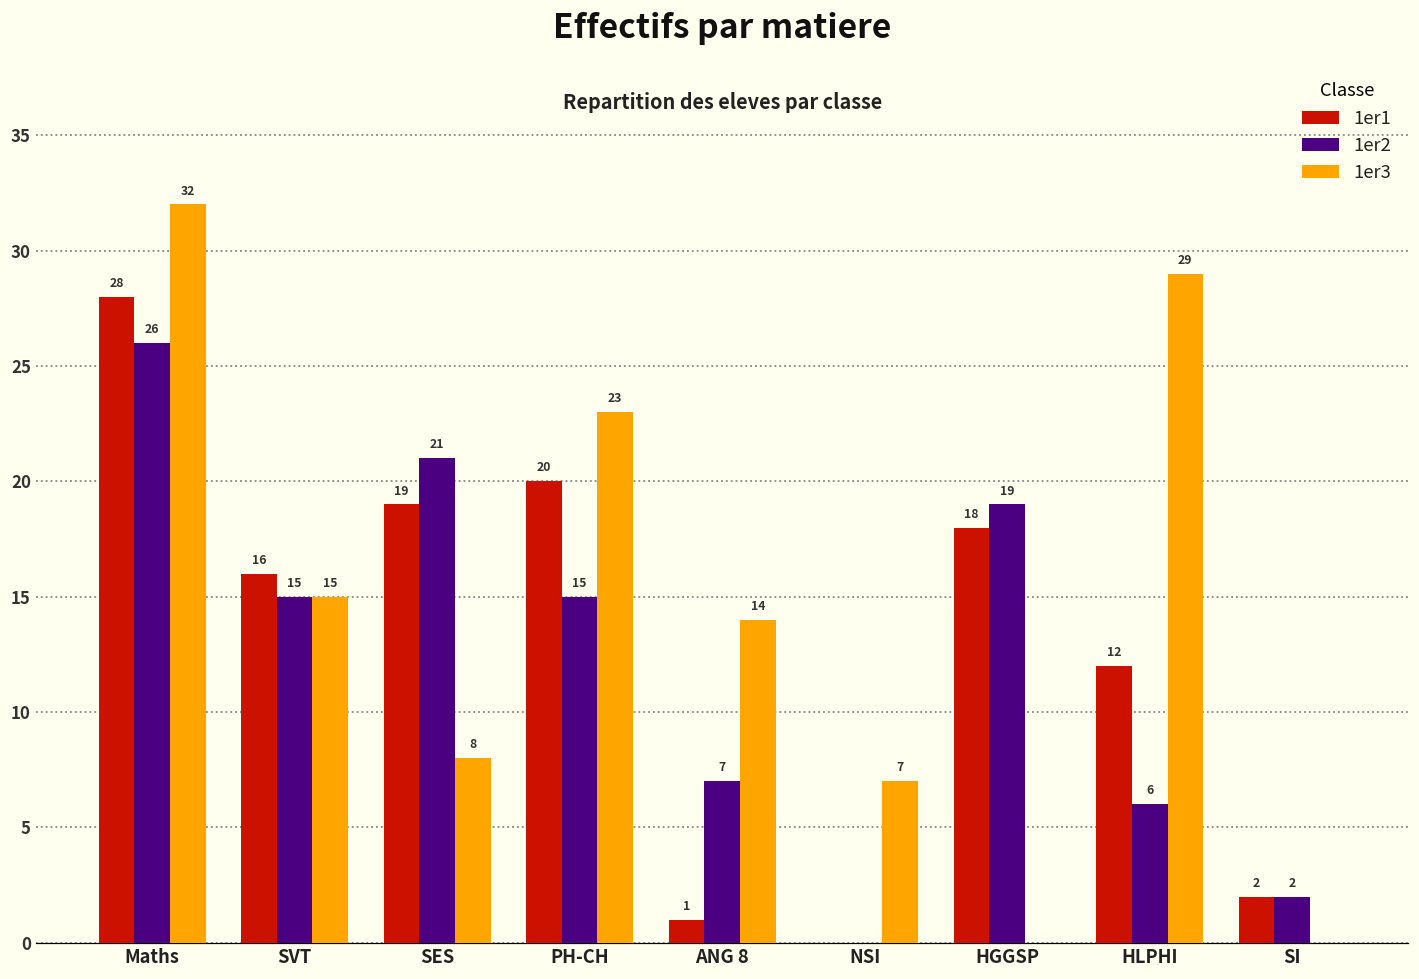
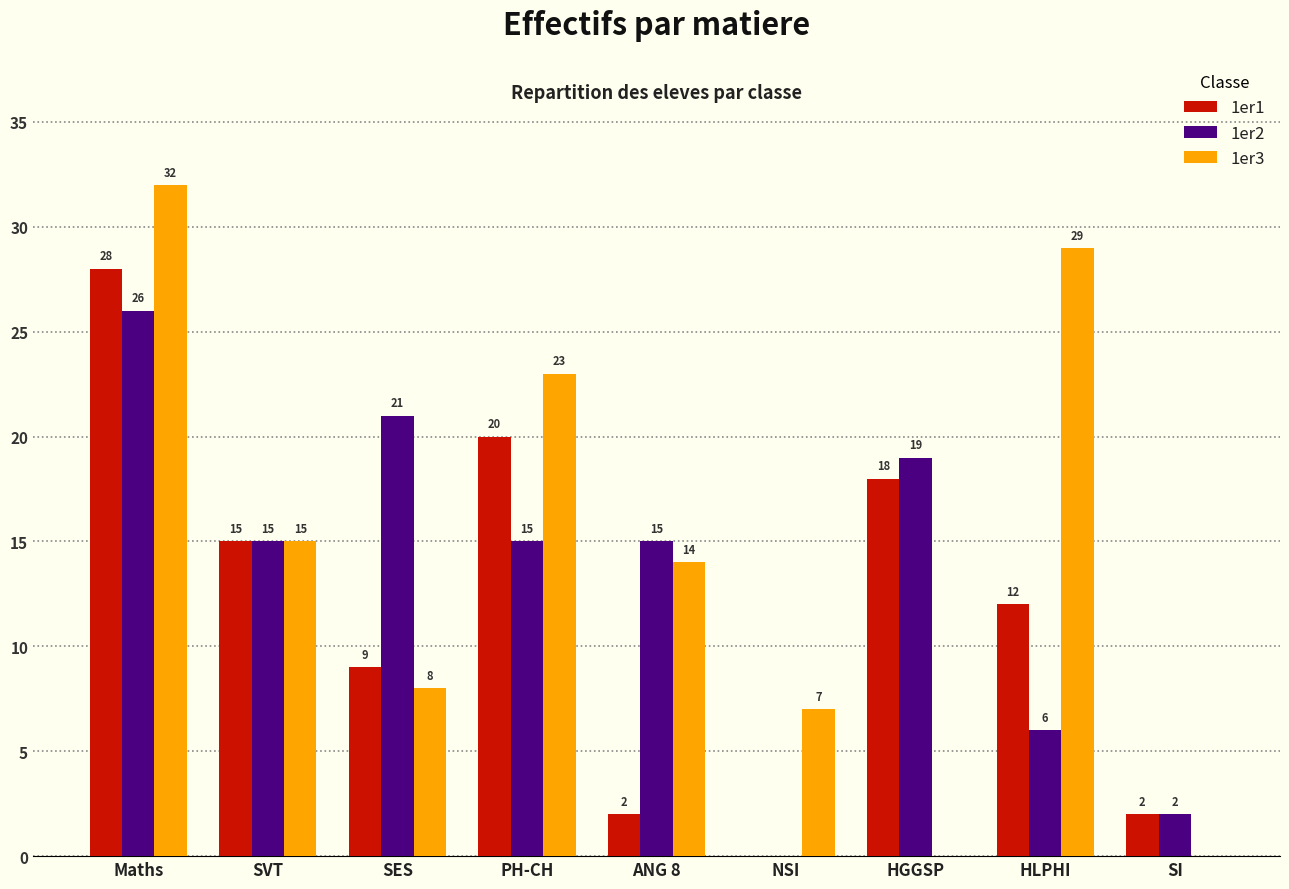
  {
    "1er1": {
      "Maths": 28,
-     "SVT": 16,
-     "SES": 19,
+     "SVT": 15,
+     "SES": 9,
      "PH-CH": 20,
-     "ANG 8": 1,
+     "ANG 8": 2,
      "HGGSP": 18,
      "HLPHI": 12,
      "SI": 2
    },
    "1er2": {
      "Maths": 26,
      "SVT": 15,
      "SES": 21,
      "PH-CH": 15,
-     "ANG 8": 7,
+     "ANG 8": 15,
      "HGGSP": 19,
      "HLPHI": 6,
      "SI": 2
    },
    "1er3": {
      "Maths": 32,
      "SVT": 15,
      "SES": 8,
      "PH-CH": 23,
      "ANG 8": 14,
      "NSI": 7,
      "HLPHI": 29
    }
  }
